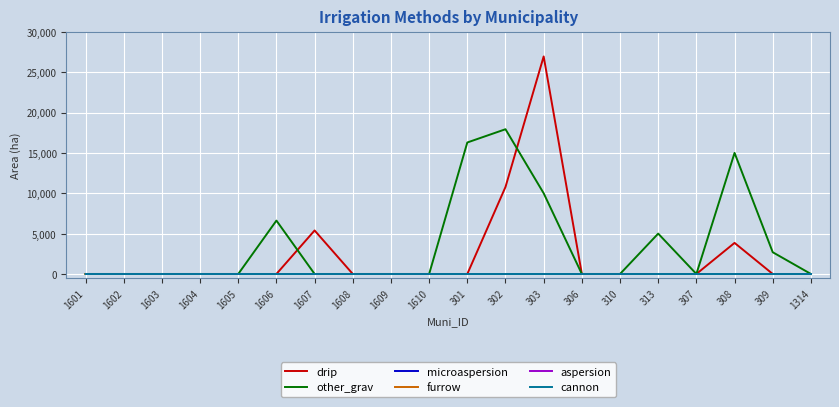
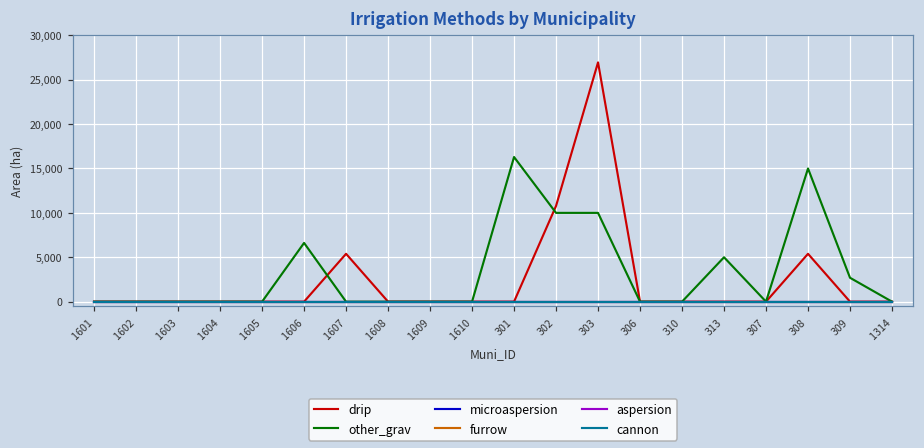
  {
    "drip": {
      "1607": "5,000",
      "302": "11,000",
      "303": "27,000",
-     "308": "4,000"
+     "308": "5,000"
    },
    "other_grav": {
      "1606": "7,000",
      "301": "16,000",
-     "302": "18,000",
+     "302": "10,000",
      "303": "10,000",
      "313": "5,000",
      "308": "15,000",
      "309": "3,000"
    },
    "cannon": {
      "302": "0",
      "303": "0",
      "308": "0"
    }
  }
